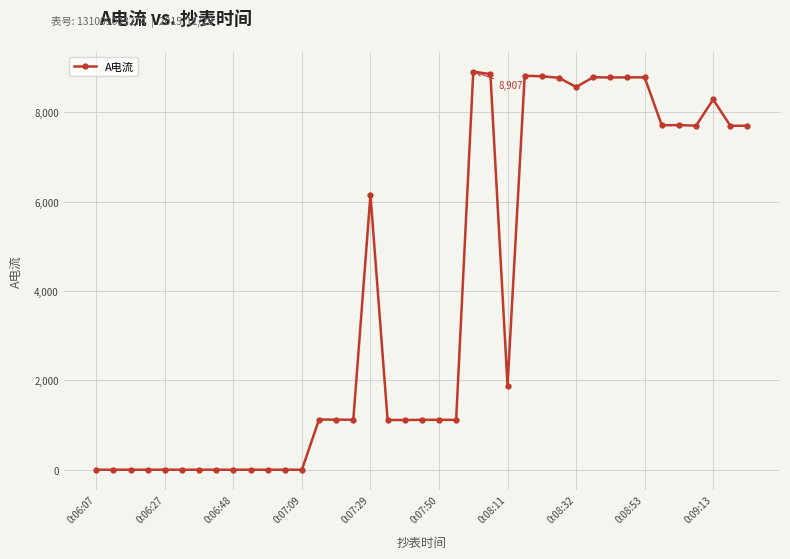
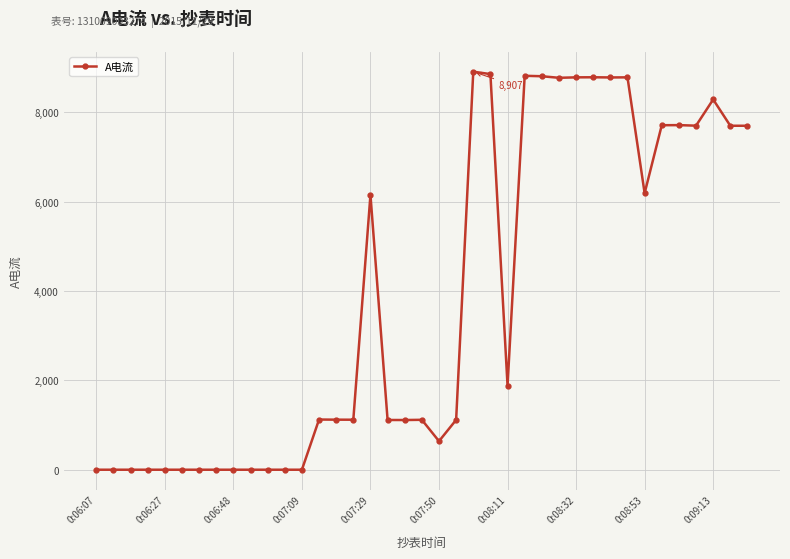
  {
    "0:06:07": "0",
    "0:06:27": "0",
    "0:06:48": "0",
    "0:07:09": "0",
    "0:07:29": "6,200",
-   "0:07:50": "1,100",
+   "0:07:50": "600",
    "0:08:11": "1,900",
-   "0:08:32": "8,600",
-   "0:08:53": "8,800",
+   "0:08:32": "8,800",
+   "0:08:53": "6,200",
    "0:09:13": "8,300"
  }
